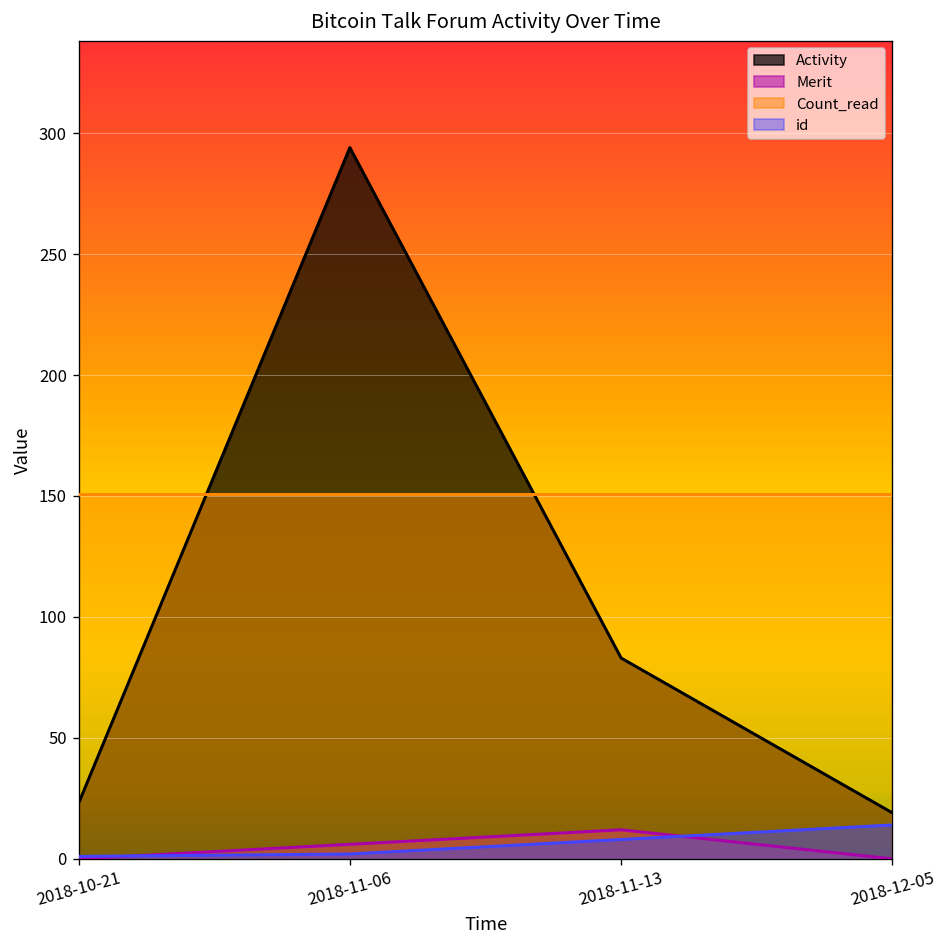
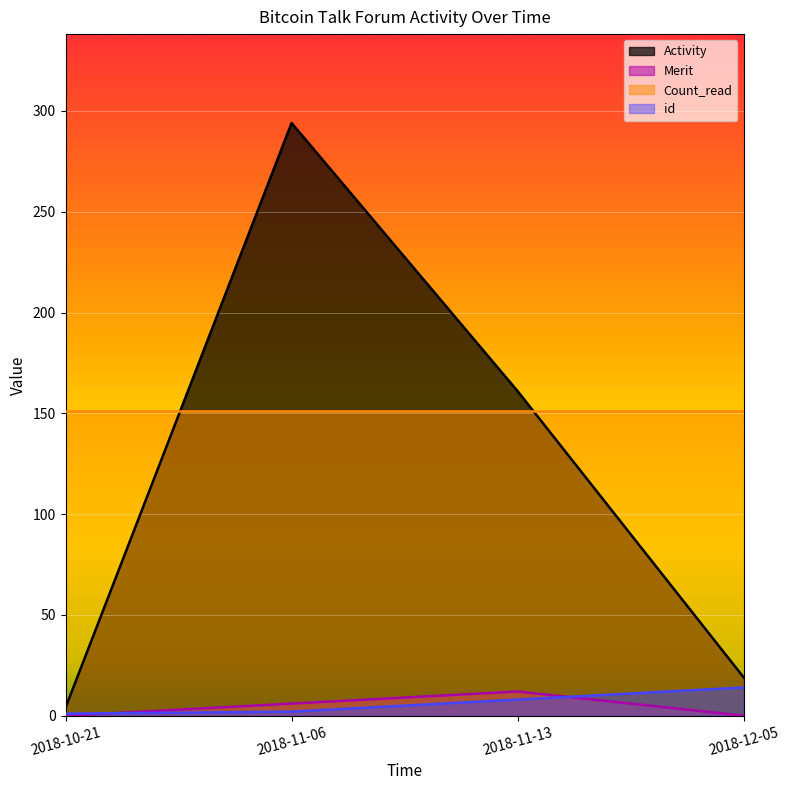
  {
    "Activity": {
-     "2018-10-21": 23,
+     "2018-10-21": 4,
      "2018-11-06": 294,
-     "2018-11-13": 83,
+     "2018-11-13": 161,
      "2018-12-05": 19
    },
    "Merit": {
      "2018-11-06": 6,
      "2018-11-13": 12,
      "2018-12-05": 0
    },
    "Count_read": {
      "2018-10-21": 151,
      "2018-11-06": 151,
      "2018-11-13": 151,
      "2018-12-05": 151
    },
    "id": {
      "2018-11-06": 2,
      "2018-11-13": 8,
      "2018-12-05": 14
    }
  }
